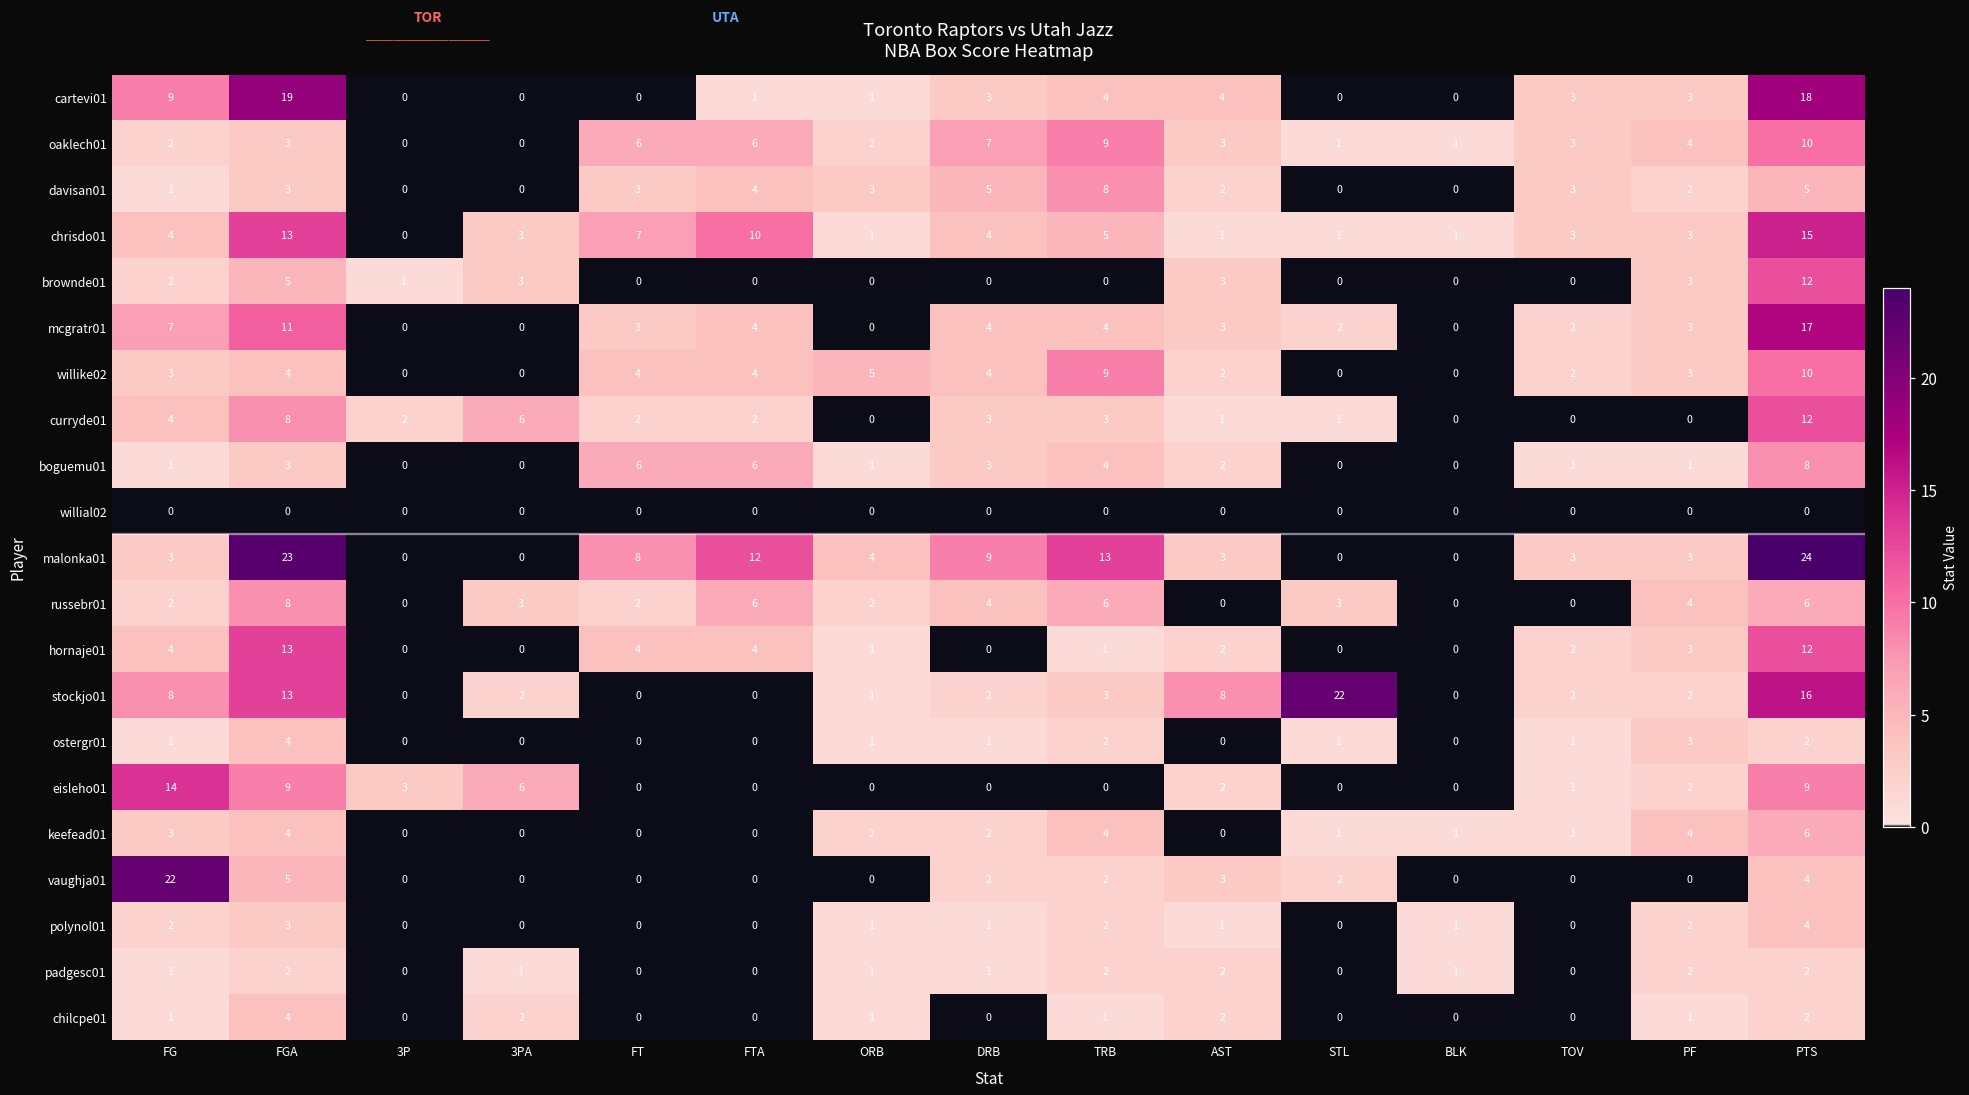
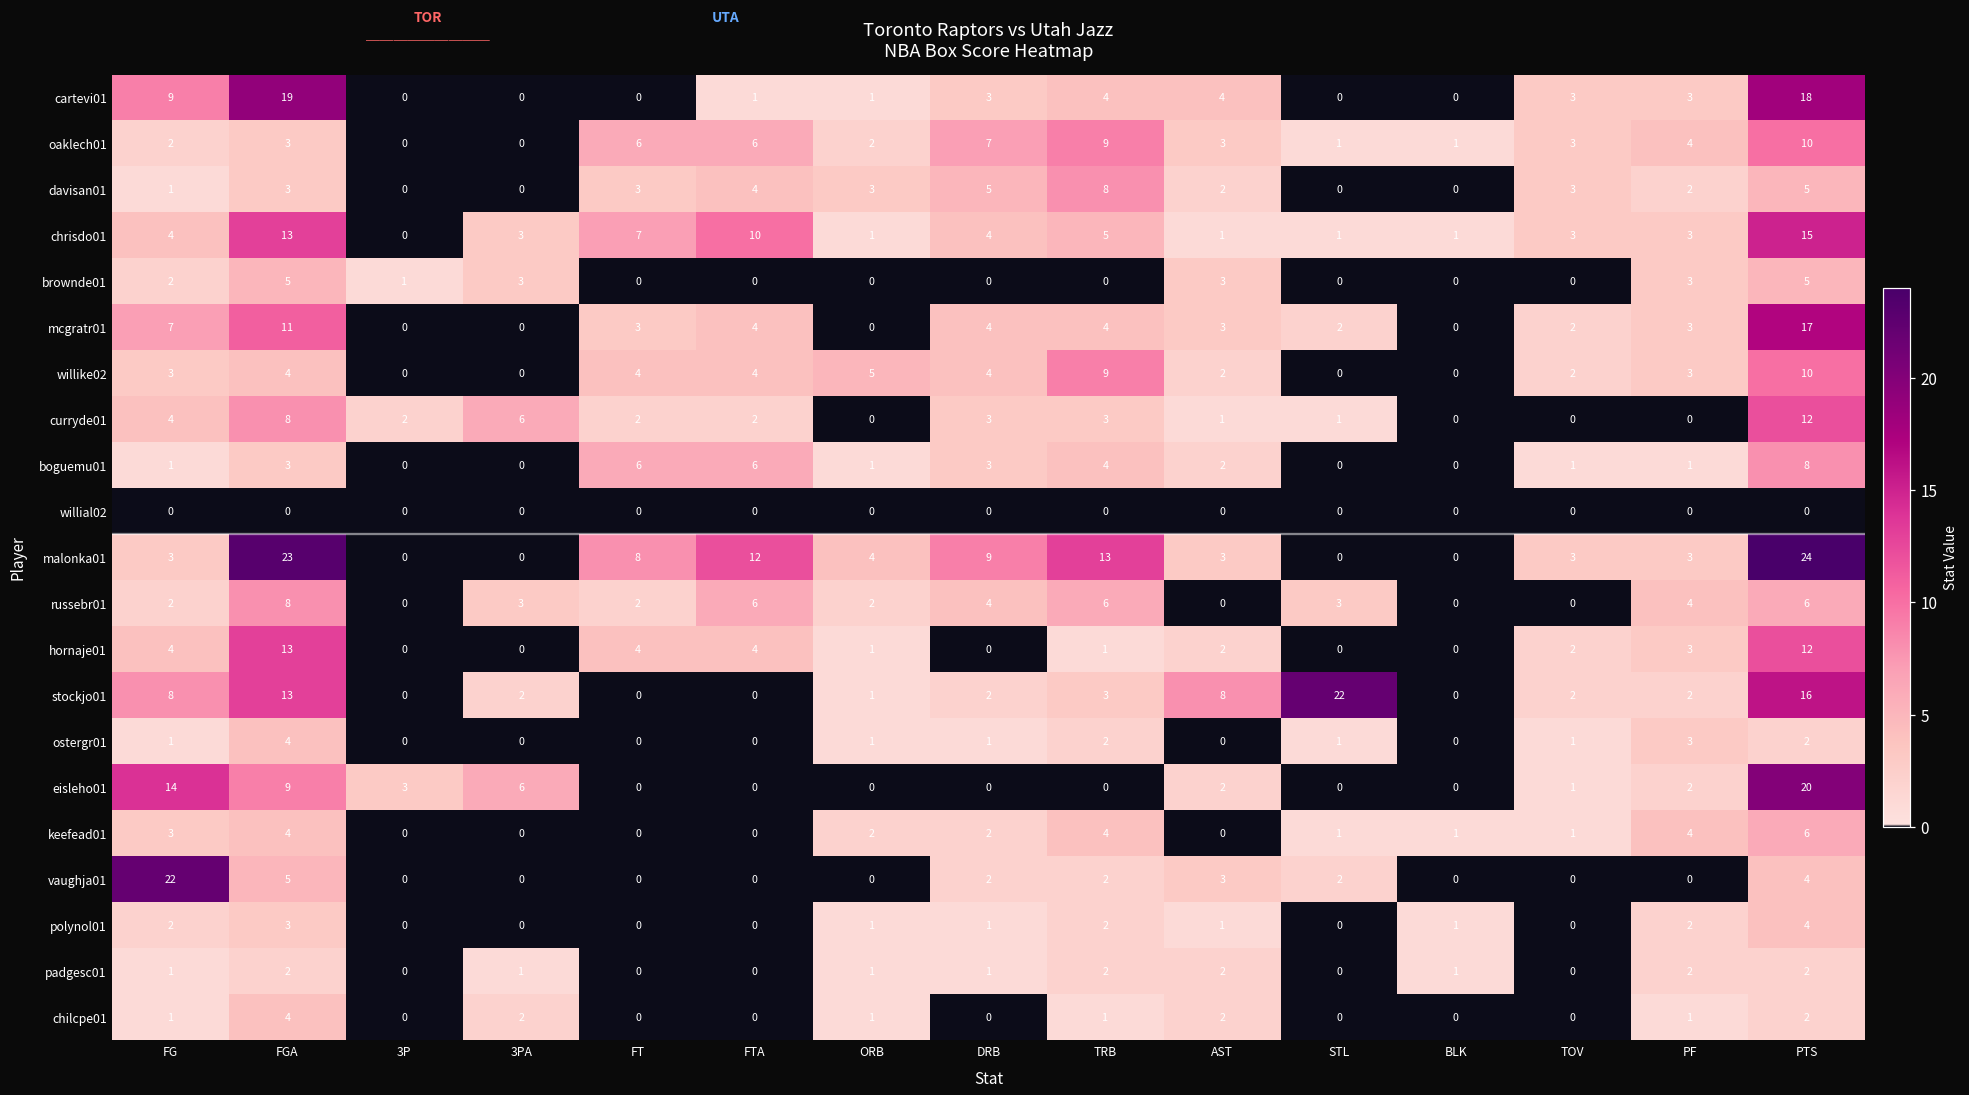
  {
    "brownde01": {
      "FG": 2,
      "FGA": 5,
      "3PA": 3,
      "FT": 0,
      "FTA": 0,
      "ORB": 0,
      "DRB": 0,
      "TRB": 0,
      "AST": 3,
      "STL": 0,
      "BLK": 0,
      "TOV": 0,
      "PF": 3,
-     "PTS": 12
+     "PTS": 5
    },
    "eisleho01": {
      "FG": 14,
      "FGA": 9,
      "3P": 3,
      "3PA": 6,
      "FT": 0,
      "FTA": 0,
      "ORB": 0,
      "DRB": 0,
      "TRB": 0,
      "AST": 2,
      "STL": 0,
      "BLK": 0,
      "PF": 2,
-     "PTS": 9
+     "PTS": 20
    }
  }
